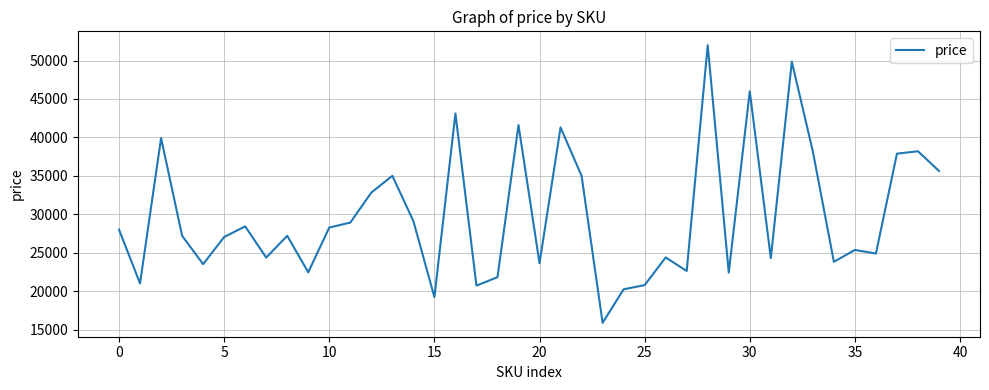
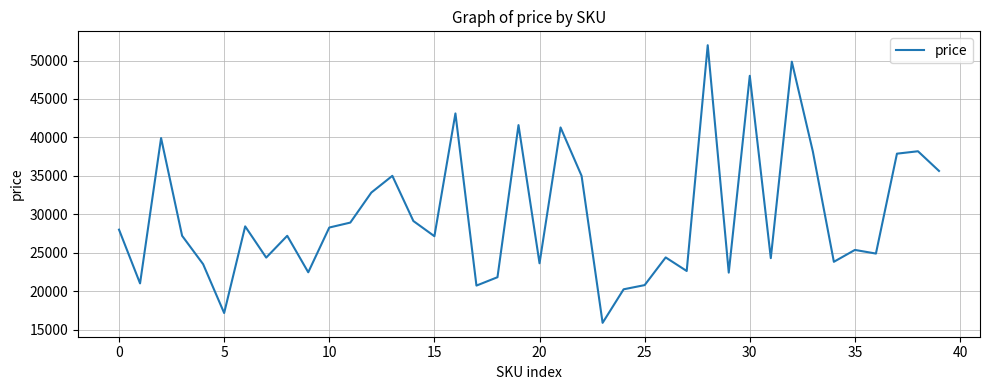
  {
    "0": 28000,
-   "5": 27000,
+   "5": 17000,
    "10": 28000,
-   "15": 19000,
+   "15": 27000,
    "20": 24000,
    "25": 21000,
-   "30": 46000,
+   "30": 48000,
    "35": 25000
  }
